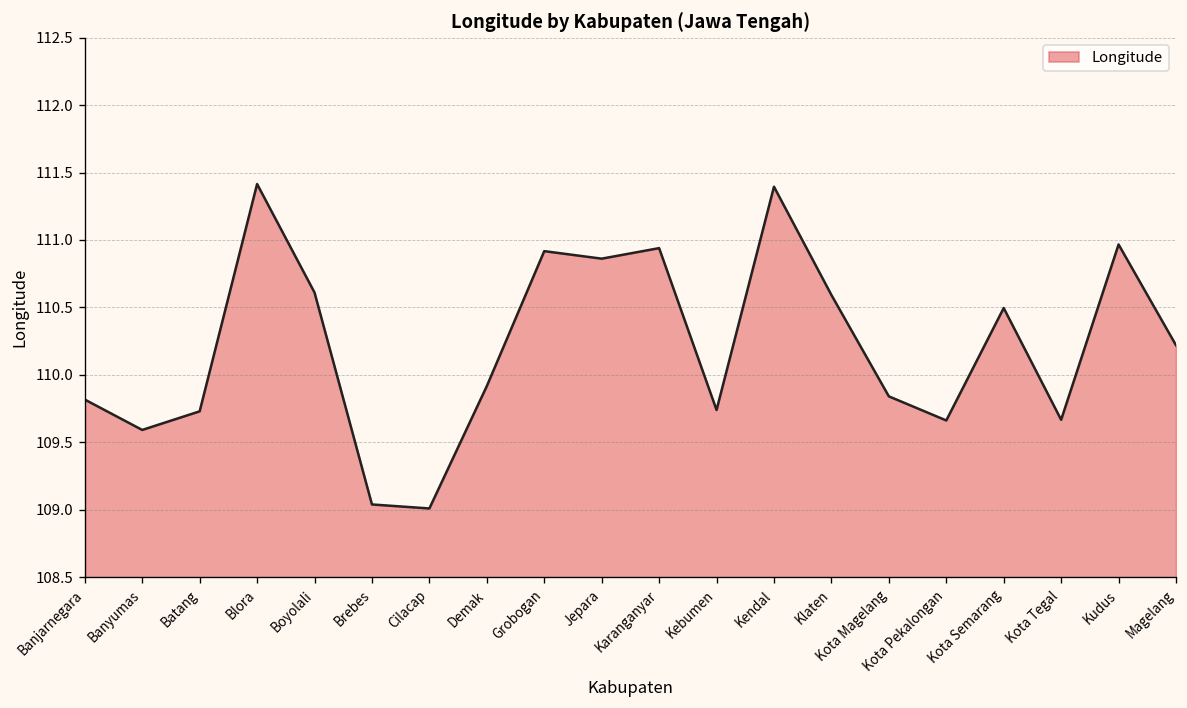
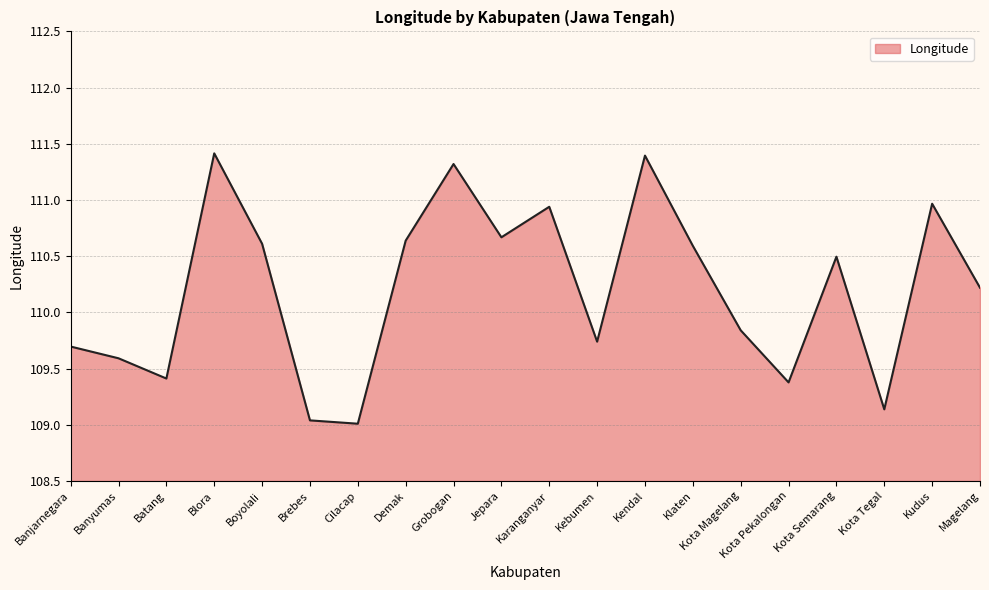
  {
-   "Banjarnegara": 109.82,
+   "Banjarnegara": 109.70,
    "Banyumas": 109.59,
-   "Batang": 109.73,
+   "Batang": 109.41,
    "Blora": 111.41,
    "Boyolali": 110.61,
    "Brebes": 109.04,
    "Cilacap": 109.01,
-   "Demak": 109.92,
-   "Grobogan": 110.92,
-   "Jepara": 110.86,
+   "Demak": 110.64,
+   "Grobogan": 111.32,
+   "Jepara": 110.67,
    "Karanganyar": 110.94,
    "Kebumen": 109.74,
    "Kendal": 111.39,
    "Klaten": 110.59,
    "Kota Magelang": 109.84,
-   "Kota Pekalongan": 109.66,
+   "Kota Pekalongan": 109.38,
    "Kota Semarang": 110.50,
-   "Kota Tegal": 109.67,
+   "Kota Tegal": 109.14,
    "Kudus": 110.97,
    "Magelang": 110.22
  }
